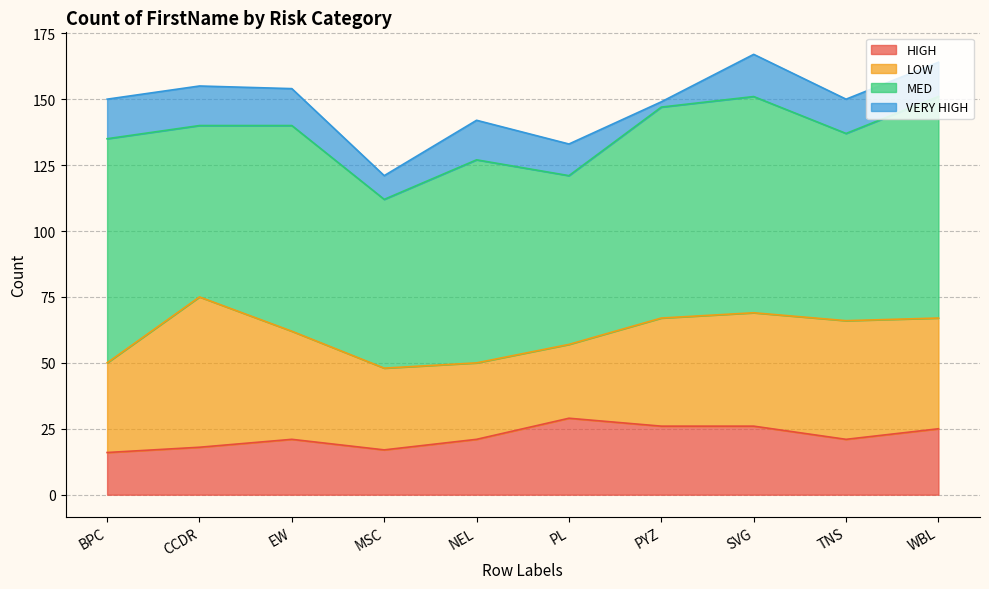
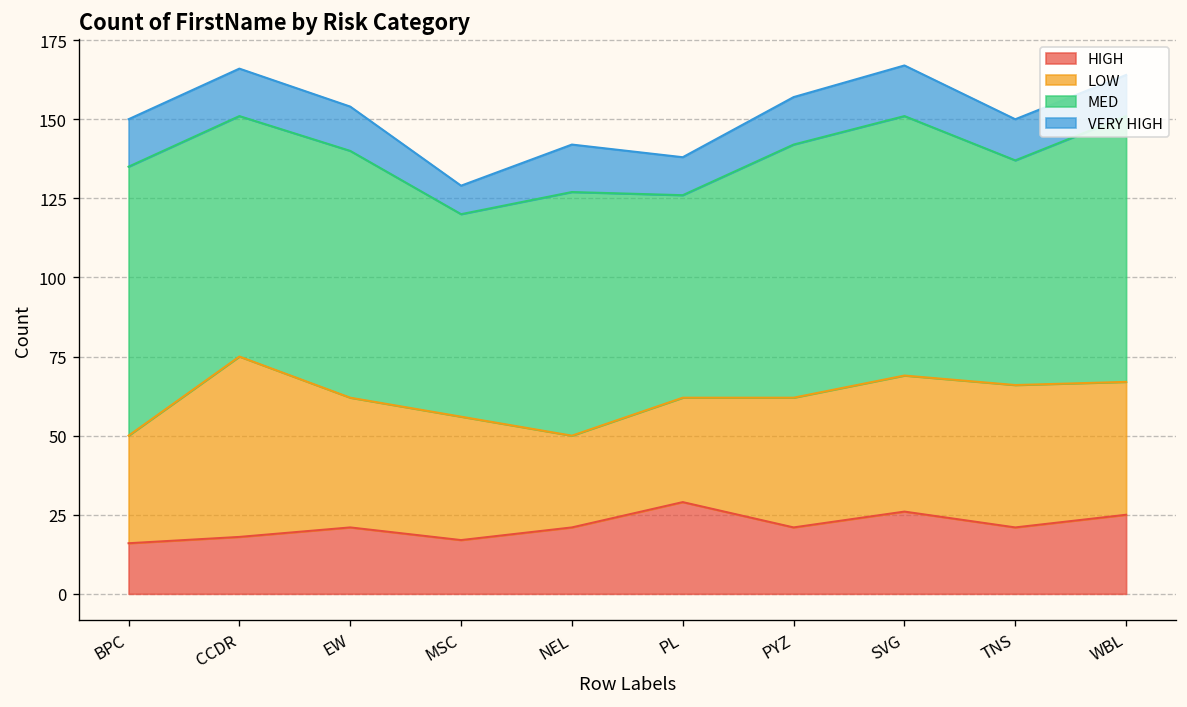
  {
    "HIGH": {
      "BPC": 16,
      "CCDR": 18,
      "EW": 21,
      "MSC": 17,
      "NEL": 21,
      "PL": 29,
-     "PYZ": 26,
+     "PYZ": 21,
      "SVG": 26,
      "TNS": 21,
      "WBL": 25
    },
    "LOW": {
      "BPC": 34,
      "CCDR": 57,
      "EW": 41,
-     "MSC": 31,
+     "MSC": 39,
      "NEL": 29,
-     "PL": 28,
+     "PL": 33,
      "PYZ": 41,
      "SVG": 43,
      "TNS": 45,
      "WBL": 42
    },
    "MED": {
      "BPC": 85,
-     "CCDR": 65,
+     "CCDR": 76,
      "EW": 78,
      "MSC": 64,
      "NEL": 77,
      "PL": 64,
      "PYZ": 80,
      "SVG": 82,
      "TNS": 71
    },
    "VERY HIGH": {
      "BPC": 15,
      "CCDR": 15,
      "EW": 14,
      "MSC": 9,
      "NEL": 15,
      "PL": 12,
-     "PYZ": 2,
+     "PYZ": 15,
      "SVG": 16,
      "TNS": 13
    }
  }
